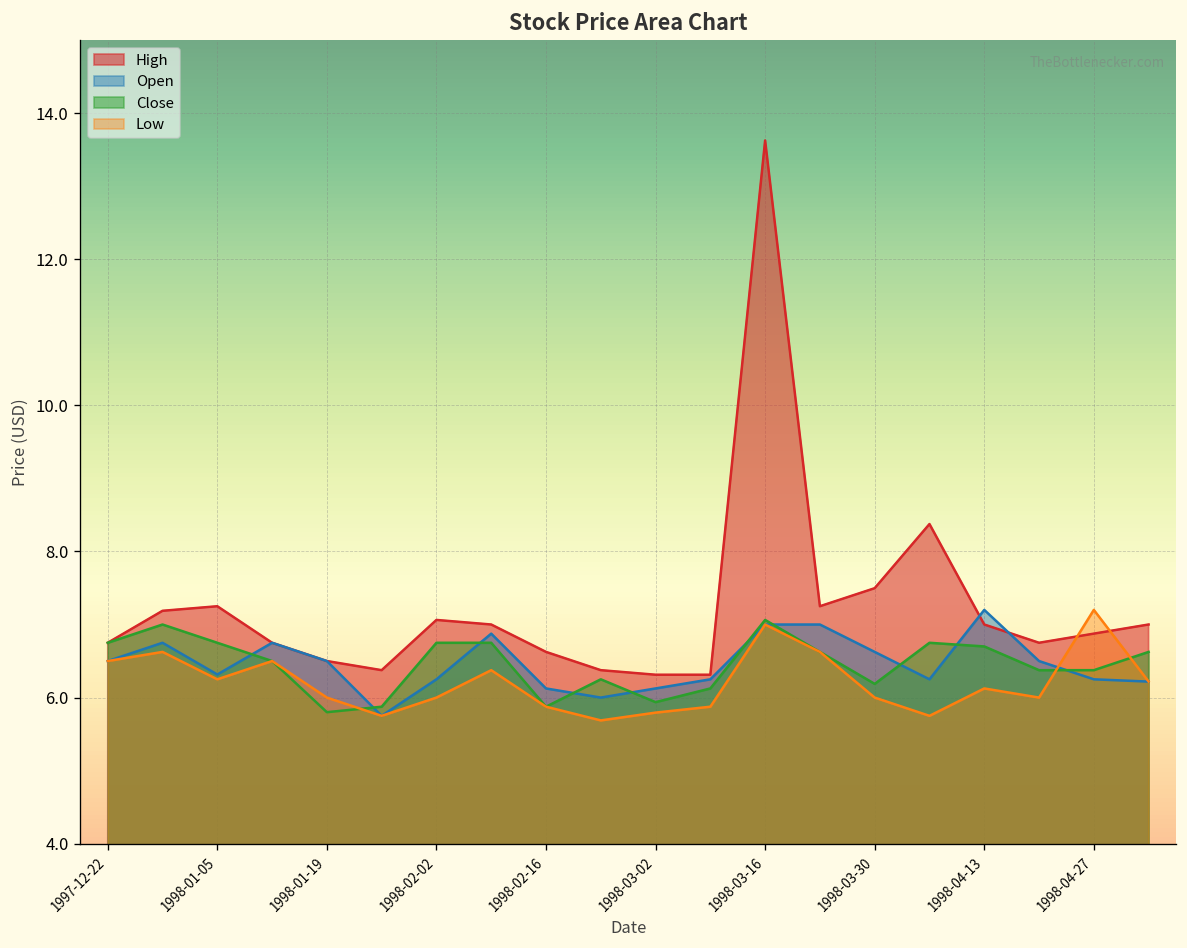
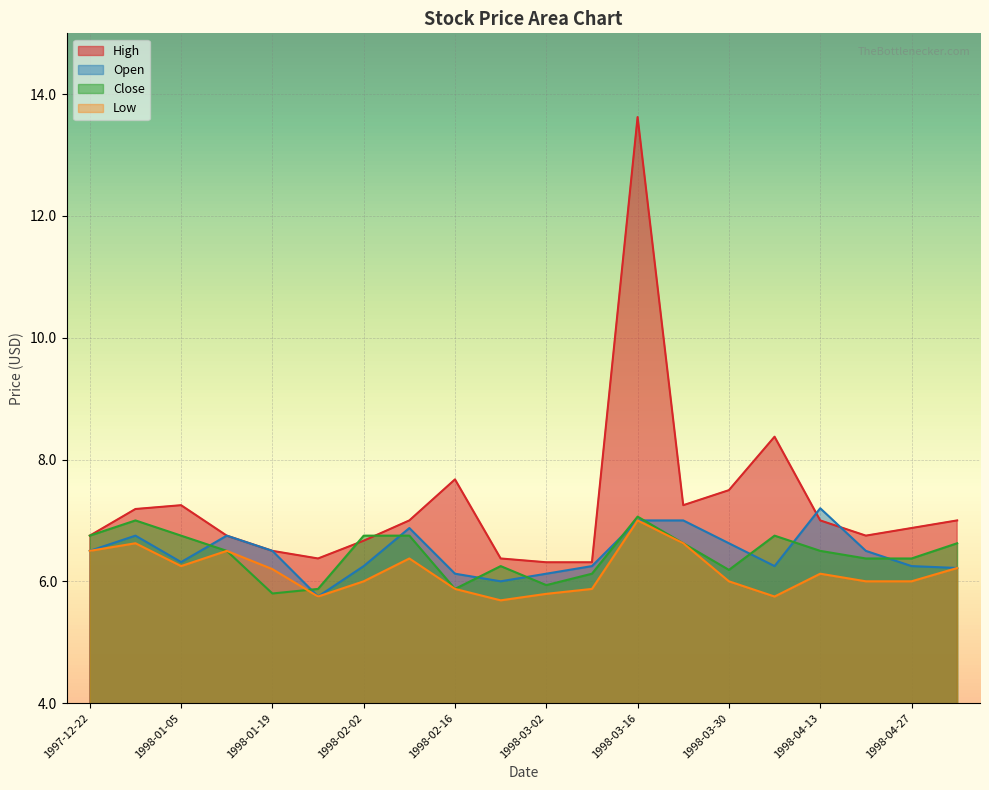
  {
    "High": {
      "1998-01-05": 7.3,
-     "1998-02-02": 7.1,
-     "1998-02-16": 6.6,
+     "1998-02-02": 6.7,
+     "1998-02-16": 7.7,
      "1998-03-02": 6.3,
      "1998-03-16": 13.6,
      "1998-03-30": 7.5,
      "1998-04-13": 7.0,
      "1998-04-27": 6.9
    },
    "Open": {
      "1998-01-05": 6.3,
      "1998-02-02": 6.3,
      "1998-02-16": 6.1,
      "1998-03-02": 6.1,
      "1998-03-30": 6.6,
      "1998-04-13": 7.2,
      "1998-04-27": 6.3
    },
    "Close": {
      "1998-01-05": 6.8,
      "1998-01-19": 5.8,
      "1998-02-02": 6.8,
      "1998-03-02": 5.9,
      "1998-03-16": 7.1,
      "1998-03-30": 6.2,
-     "1998-04-13": 6.7,
+     "1998-04-13": 6.5,
      "1998-04-27": 6.4
    },
    "Low": {
      "1998-01-05": 6.3,
-     "1998-01-19": 6.0,
+     "1998-01-19": 6.2,
      "1998-02-02": 6.0,
      "1998-03-02": 5.8,
      "1998-03-30": 6.0,
      "1998-04-13": 6.1,
-     "1998-04-27": 7.2
+     "1998-04-27": 6.0
    }
  }
